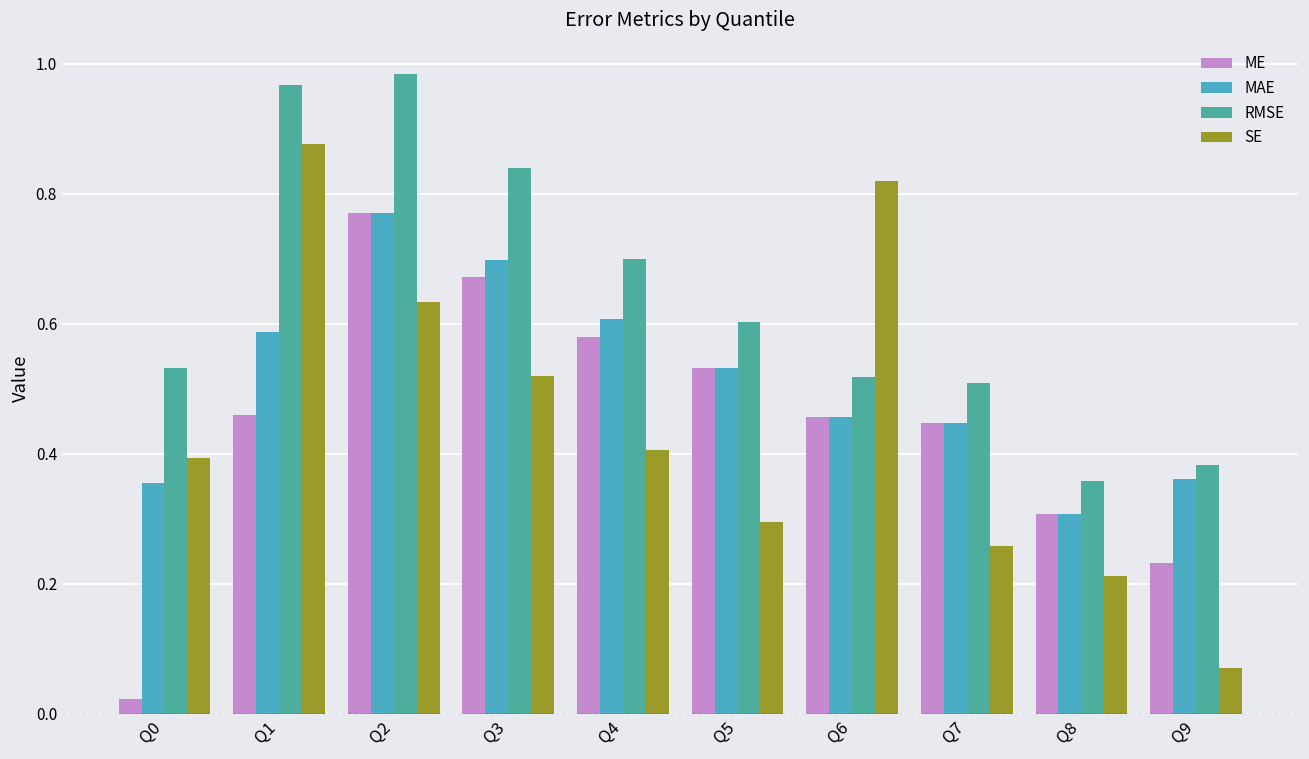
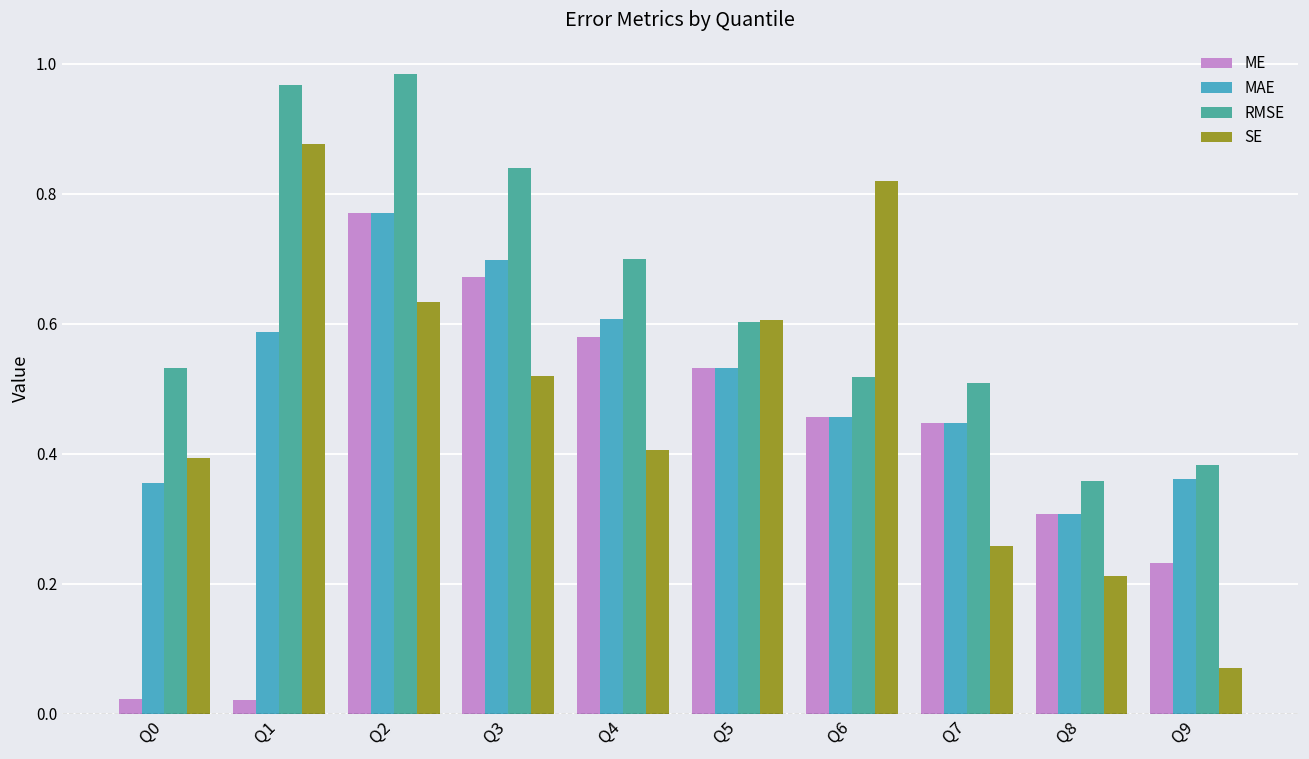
  {
    "ME": {
      "Q0": 0.02,
-     "Q1": 0.46,
+     "Q1": 0.02,
      "Q2": 0.77,
      "Q3": 0.67,
      "Q4": 0.58,
      "Q5": 0.53,
      "Q6": 0.46,
      "Q7": 0.45,
      "Q8": 0.31,
      "Q9": 0.23
    },
    "SE": {
      "Q0": 0.39,
      "Q1": 0.88,
      "Q2": 0.63,
      "Q3": 0.52,
      "Q4": 0.41,
-     "Q5": 0.30,
+     "Q5": 0.61,
      "Q6": 0.82,
      "Q7": 0.26,
      "Q8": 0.21,
      "Q9": 0.07
    }
  }
